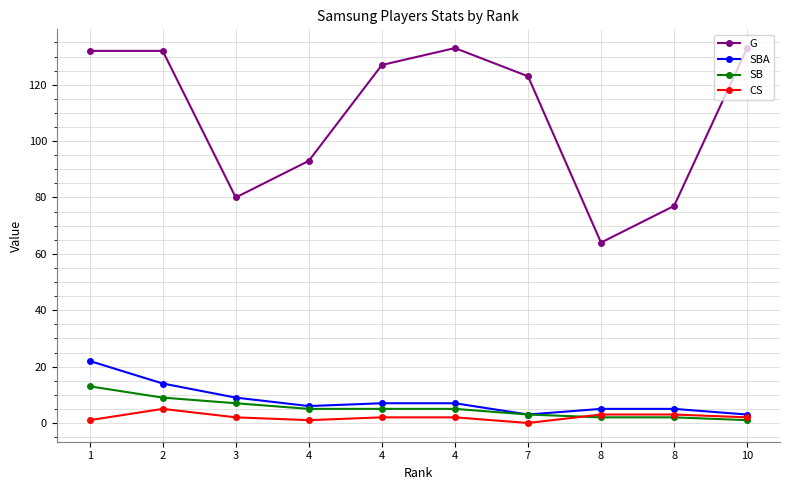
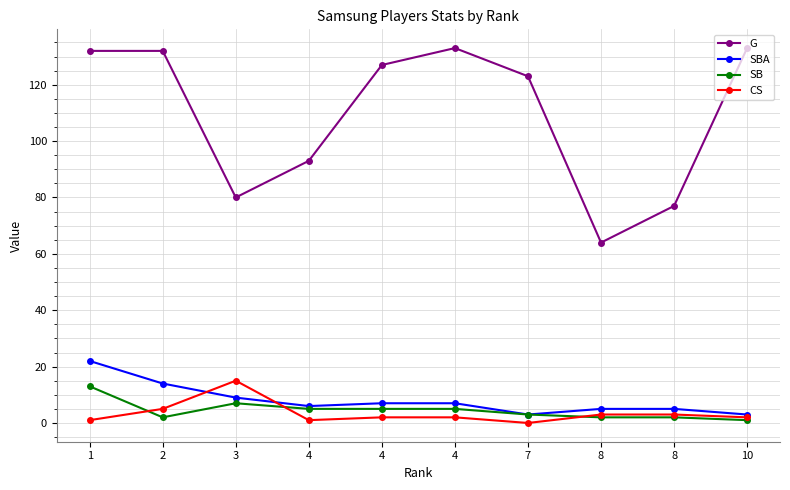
  {
    "G": {
      "1": 132,
      "2": 132,
      "3": 80,
      "7": 123
    },
    "SBA": {
      "1": 22,
      "2": 14,
      "3": 9,
      "10": 3
    },
    "SB": {
      "1": 13,
-     "2": 9,
+     "2": 2,
      "3": 7,
      "10": 1
    },
    "CS": {
      "1": 1,
      "2": 5,
-     "3": 2,
+     "3": 15,
      "7": 0,
      "10": 2
    }
  }
